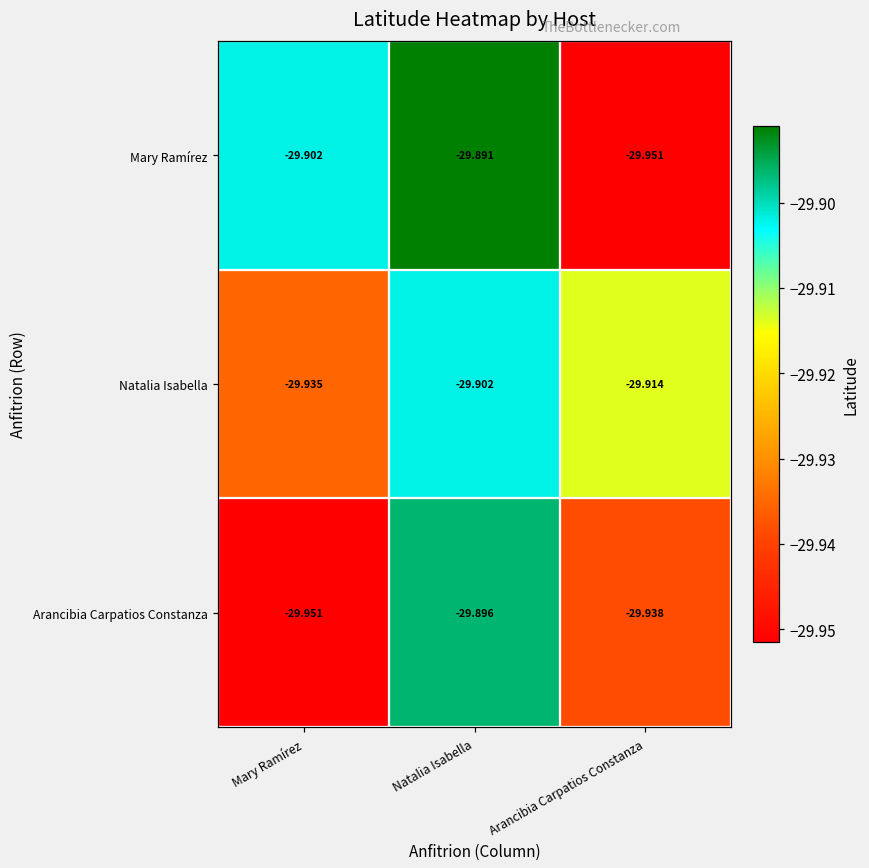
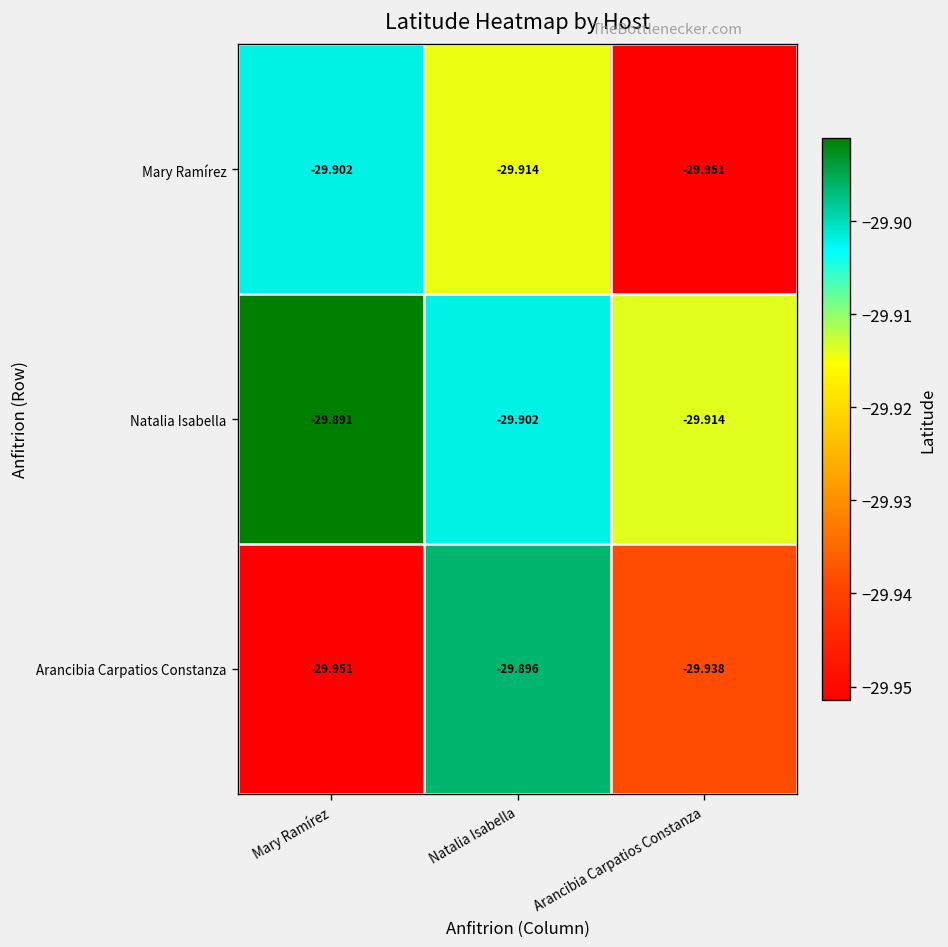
  {
    "Mary Ramírez": {
      "Mary Ramírez": -29.902,
-     "Natalia Isabella": -29.891,
+     "Natalia Isabella": -29.914,
      "Arancibia Carpatios Constanza": -29.951
    },
    "Natalia Isabella": {
-     "Mary Ramírez": -29.935,
+     "Mary Ramírez": -29.891,
      "Natalia Isabella": -29.902,
      "Arancibia Carpatios Constanza": -29.914
    },
    "Arancibia Carpatios Constanza": {
      "Mary Ramírez": -29.951,
      "Natalia Isabella": -29.896,
      "Arancibia Carpatios Constanza": -29.938
    }
  }
